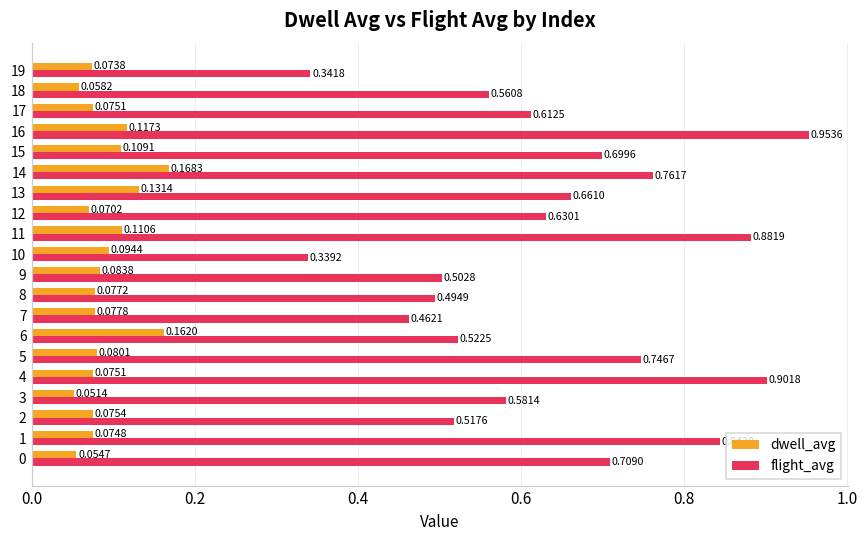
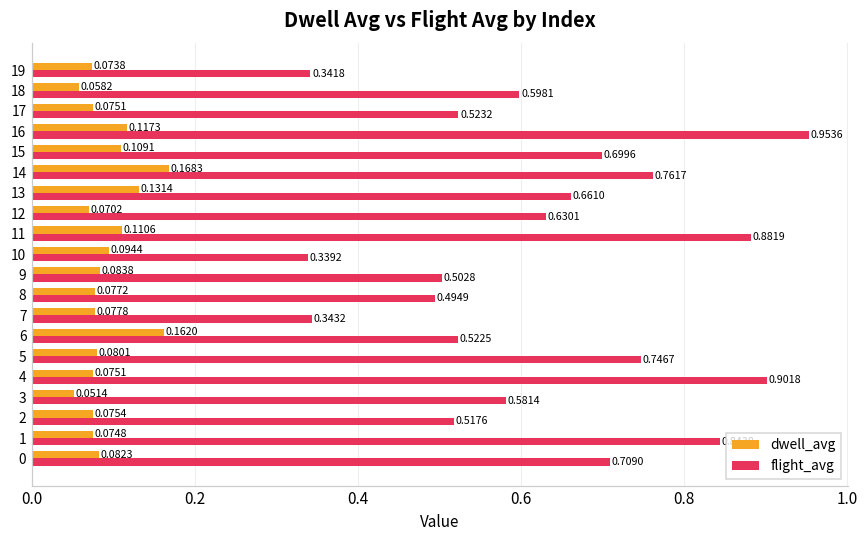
  {
    "dwell_avg": {
      "19": 0.0738,
      "18": 0.0582,
      "17": 0.0751,
      "16": 0.1173,
      "15": 0.1091,
      "14": 0.1683,
      "13": 0.1314,
      "12": 0.0702,
      "11": 0.1106,
      "10": 0.0944,
      "9": 0.0838,
      "8": 0.0772,
      "7": 0.0778,
      "6": 0.1620,
      "5": 0.0801,
      "4": 0.0751,
      "3": 0.0514,
      "2": 0.0754,
      "1": 0.0748,
-     "0": 0.0547
+     "0": 0.0823
    },
    "flight_avg": {
      "19": 0.3418,
-     "18": 0.5608,
-     "17": 0.6125,
+     "18": 0.5981,
+     "17": 0.5232,
      "16": 0.9536,
      "15": 0.6996,
      "14": 0.7617,
      "13": 0.6610,
      "12": 0.6301,
      "11": 0.8819,
      "10": 0.3392,
      "9": 0.5028,
      "8": 0.4949,
-     "7": 0.4621,
+     "7": 0.3432,
      "6": 0.5225,
      "5": 0.7467,
      "4": 0.9018,
      "3": 0.5814,
      "2": 0.5176,
      "0": 0.7090
    }
  }
